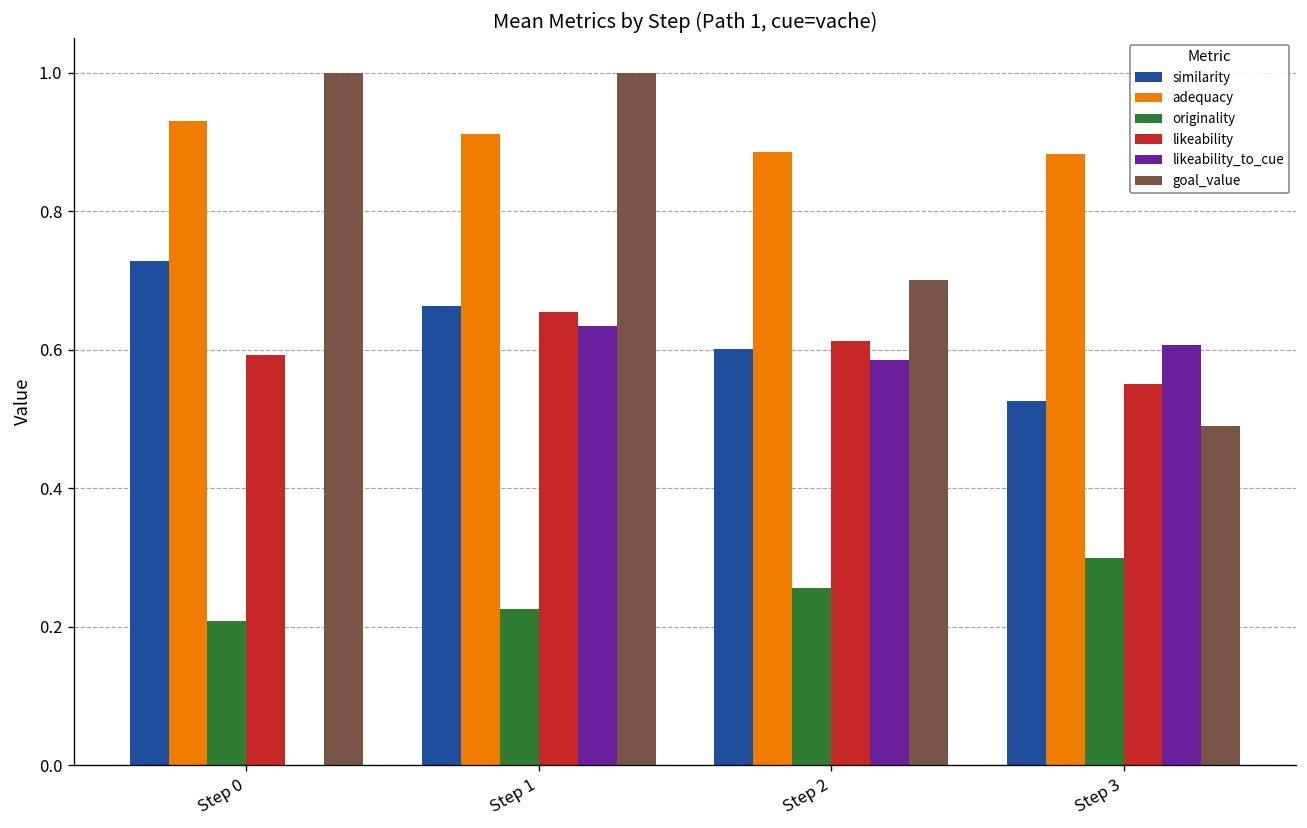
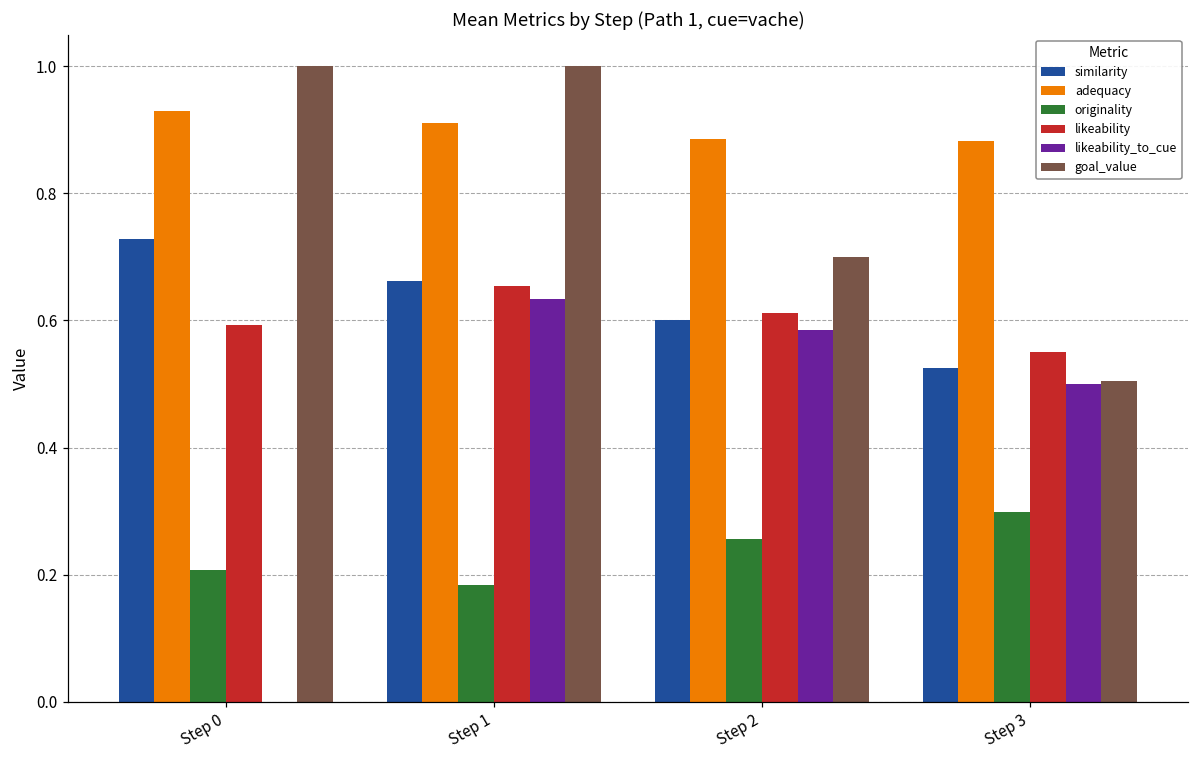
  {
    "similarity": {
      "Step 0": 0.73,
      "Step 1": 0.66,
      "Step 2": 0.60,
      "Step 3": 0.53
    },
    "adequacy": {
      "Step 0": 0.93,
      "Step 1": 0.91,
      "Step 2": 0.89,
      "Step 3": 0.88
    },
    "originality": {
      "Step 0": 0.21,
-     "Step 1": 0.23,
+     "Step 1": 0.18,
      "Step 2": 0.26,
      "Step 3": 0.30
    },
    "likeability": {
      "Step 0": 0.59,
      "Step 1": 0.65,
      "Step 2": 0.61,
      "Step 3": 0.55
    },
    "likeability_to_cue": {
      "Step 0": 0.00,
      "Step 1": 0.63,
      "Step 2": 0.58,
-     "Step 3": 0.61
+     "Step 3": 0.50
    },
    "goal_value": {
      "Step 0": 1.00,
      "Step 1": 1.00,
      "Step 2": 0.70,
-     "Step 3": 0.49
+     "Step 3": 0.50
    }
  }
